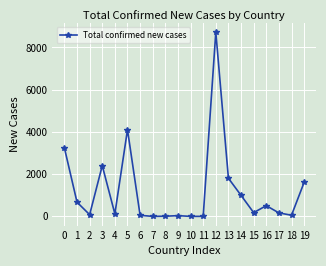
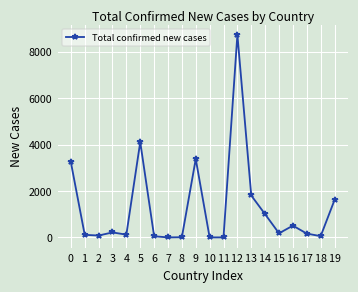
  {
    "0": 3200,
-   "1": 700,
+   "1": 100,
    "2": 100,
-   "3": 2400,
+   "3": 200,
    "4": 100,
    "5": 4100,
    "6": 100,
    "7": 0,
    "8": 0,
-   "9": 0,
+   "9": 3400,
    "10": 0,
    "11": 0,
    "12": 8700,
    "13": 1800,
    "14": 1000,
    "15": 200,
    "16": 500,
    "17": 200,
    "18": 100,
    "19": 1600
  }
